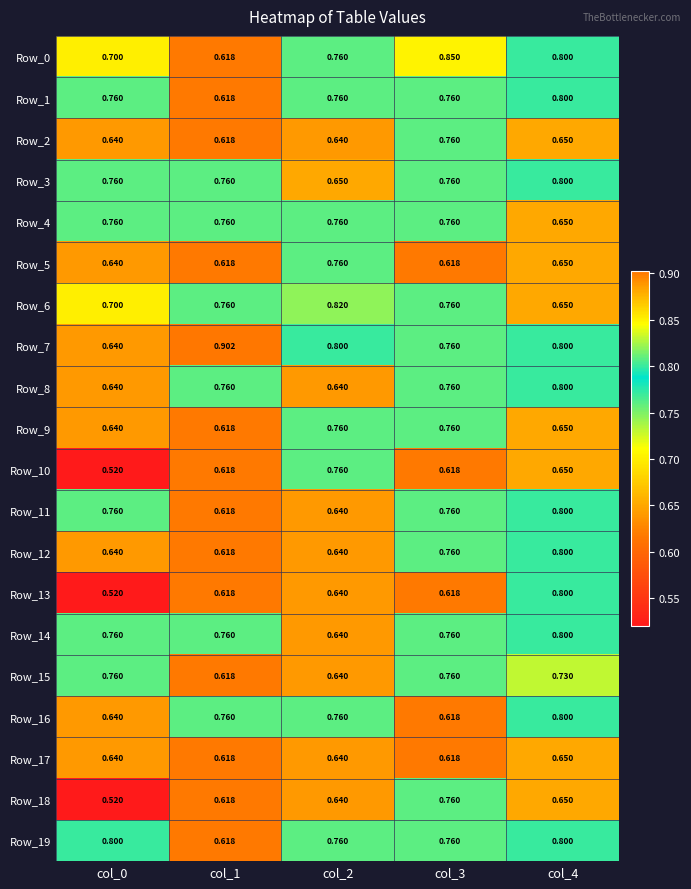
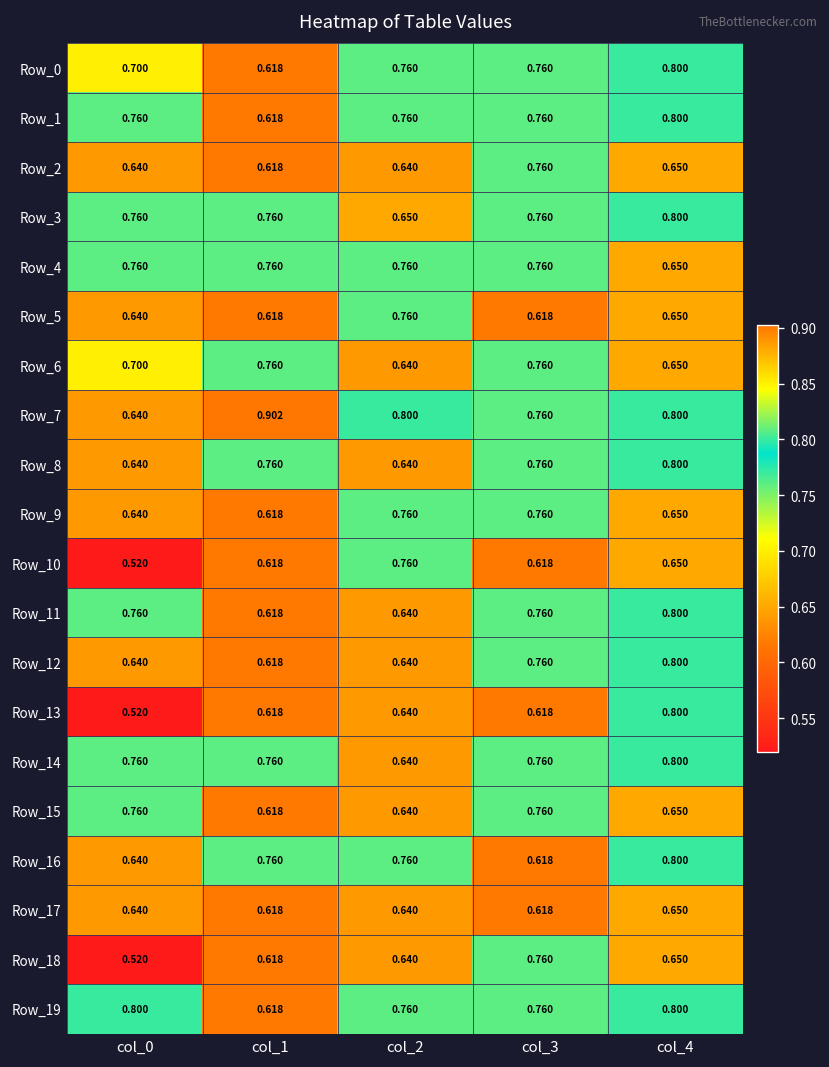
  {
    "Row_0": {
      "col_0": 0.700,
      "col_1": 0.618,
      "col_2": 0.760,
-     "col_3": 0.850,
+     "col_3": 0.760,
      "col_4": 0.800
    },
    "Row_1": {
      "col_0": 0.760,
      "col_1": 0.618,
      "col_2": 0.760,
      "col_3": 0.760,
      "col_4": 0.800
    },
    "Row_2": {
      "col_0": 0.640,
      "col_1": 0.618,
      "col_2": 0.640,
      "col_3": 0.760,
      "col_4": 0.650
    },
    "Row_3": {
      "col_0": 0.760,
      "col_1": 0.760,
      "col_2": 0.650,
      "col_3": 0.760,
      "col_4": 0.800
    },
    "Row_4": {
      "col_0": 0.760,
      "col_1": 0.760,
      "col_2": 0.760,
      "col_3": 0.760,
      "col_4": 0.650
    },
    "Row_5": {
      "col_0": 0.640,
      "col_1": 0.618,
      "col_2": 0.760,
      "col_3": 0.618,
      "col_4": 0.650
    },
    "Row_6": {
      "col_0": 0.700,
      "col_1": 0.760,
-     "col_2": 0.820,
+     "col_2": 0.640,
      "col_3": 0.760,
      "col_4": 0.650
    },
    "Row_7": {
      "col_0": 0.640,
      "col_1": 0.902,
      "col_2": 0.800,
      "col_3": 0.760,
      "col_4": 0.800
    },
    "Row_8": {
      "col_0": 0.640,
      "col_1": 0.760,
      "col_2": 0.640,
      "col_3": 0.760,
      "col_4": 0.800
    },
    "Row_9": {
      "col_0": 0.640,
      "col_1": 0.618,
      "col_2": 0.760,
      "col_3": 0.760,
      "col_4": 0.650
    },
    "Row_10": {
      "col_0": 0.520,
      "col_1": 0.618,
      "col_2": 0.760,
      "col_3": 0.618,
      "col_4": 0.650
    },
    "Row_11": {
      "col_0": 0.760,
      "col_1": 0.618,
      "col_2": 0.640,
      "col_3": 0.760,
      "col_4": 0.800
    },
    "Row_12": {
      "col_0": 0.640,
      "col_1": 0.618,
      "col_2": 0.640,
      "col_3": 0.760,
      "col_4": 0.800
    },
    "Row_13": {
      "col_0": 0.520,
      "col_1": 0.618,
      "col_2": 0.640,
      "col_3": 0.618,
      "col_4": 0.800
    },
    "Row_14": {
      "col_0": 0.760,
      "col_1": 0.760,
      "col_2": 0.640,
      "col_3": 0.760,
      "col_4": 0.800
    },
    "Row_15": {
      "col_0": 0.760,
      "col_1": 0.618,
      "col_2": 0.640,
      "col_3": 0.760,
-     "col_4": 0.730
+     "col_4": 0.650
    },
    "Row_16": {
      "col_0": 0.640,
      "col_1": 0.760,
      "col_2": 0.760,
      "col_3": 0.618,
      "col_4": 0.800
    },
    "Row_17": {
      "col_0": 0.640,
      "col_1": 0.618,
      "col_2": 0.640,
      "col_3": 0.618,
      "col_4": 0.650
    },
    "Row_18": {
      "col_0": 0.520,
      "col_1": 0.618,
      "col_2": 0.640,
      "col_3": 0.760,
      "col_4": 0.650
    },
    "Row_19": {
      "col_0": 0.800,
      "col_1": 0.618,
      "col_2": 0.760,
      "col_3": 0.760,
      "col_4": 0.800
    }
  }
